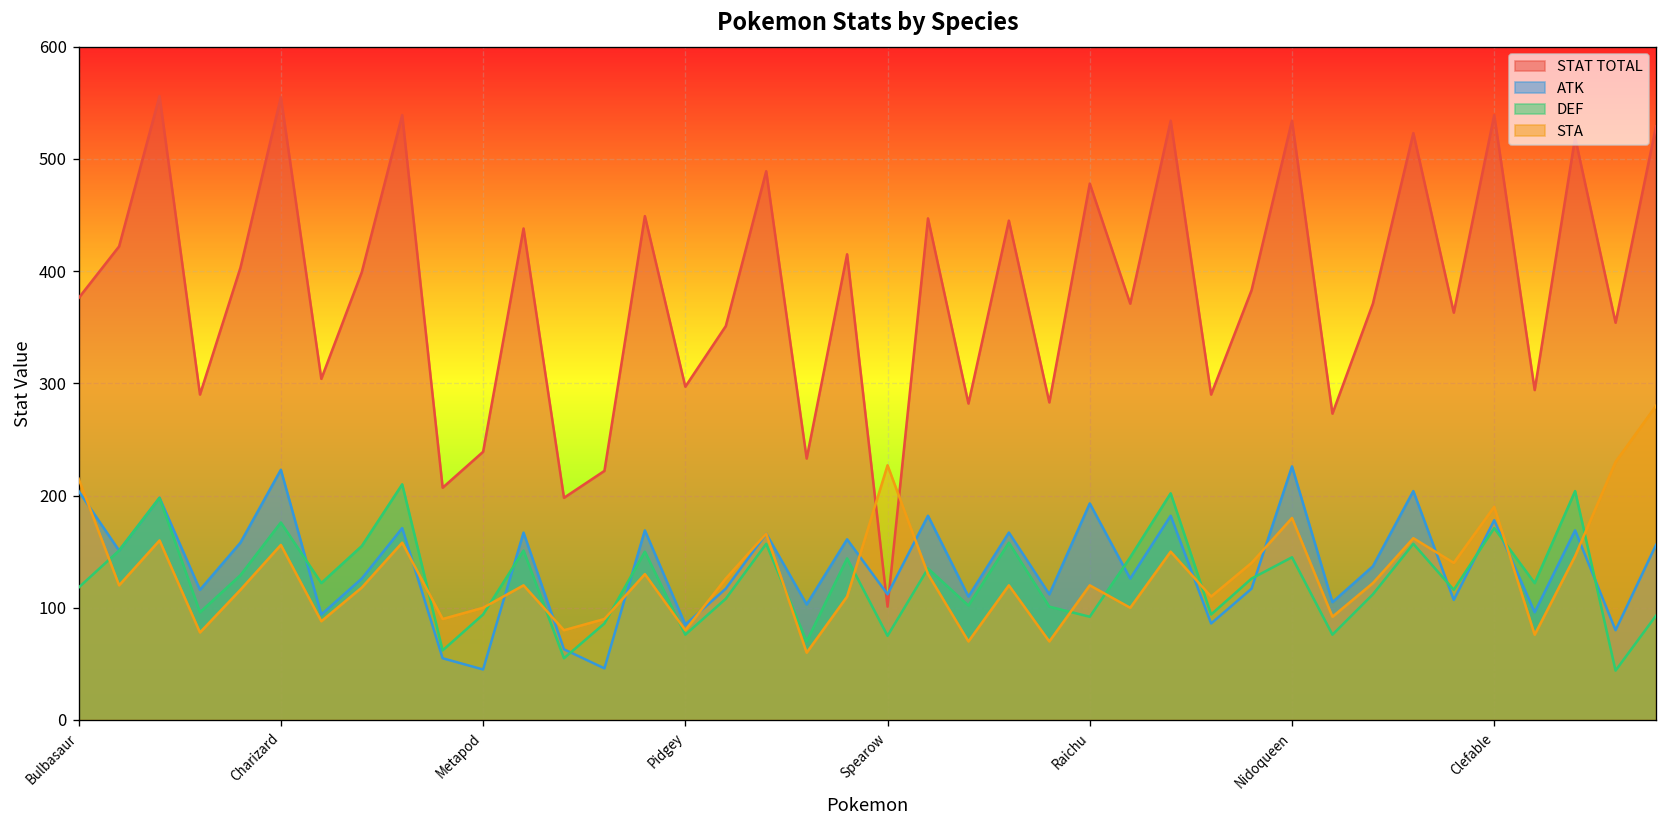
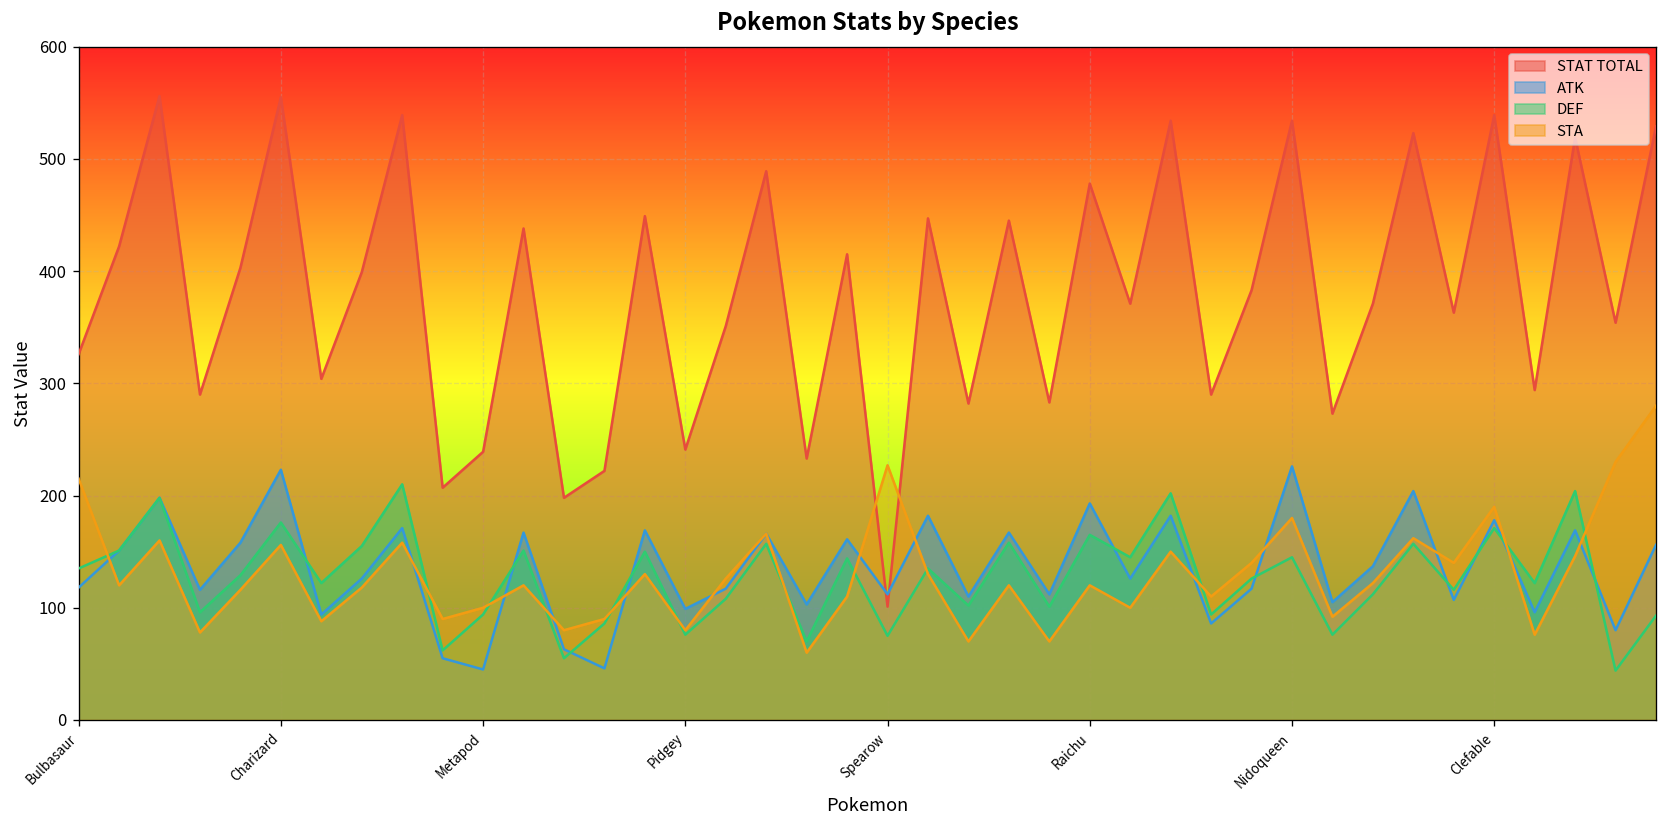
  {
    "STAT TOTAL": {
-     "Bulbasaur": 380,
+     "Bulbasaur": 330,
      "Charizard": 560,
      "Metapod": 240,
-     "Pidgey": 300,
+     "Pidgey": 240,
      "Spearow": 100,
      "Raichu": 480,
      "Nidoqueen": 530,
      "Clefable": 540
    },
    "ATK": {
-     "Bulbasaur": 200,
+     "Bulbasaur": 120,
      "Charizard": 220,
      "Metapod": 50,
-     "Pidgey": 90,
+     "Pidgey": 100,
      "Spearow": 110,
      "Raichu": 190,
      "Nidoqueen": 230,
      "Clefable": 180
    },
    "DEF": {
-     "Bulbasaur": 120,
+     "Bulbasaur": 140,
      "Charizard": 180,
      "Metapod": 90,
      "Pidgey": 80,
      "Spearow": 80,
-     "Raichu": 90,
+     "Raichu": 170,
      "Nidoqueen": 150,
      "Clefable": 170
    },
    "STA": {
      "Bulbasaur": 220,
      "Charizard": 160,
      "Metapod": 100,
      "Pidgey": 80,
      "Spearow": 230,
      "Raichu": 120,
      "Nidoqueen": 180,
      "Clefable": 190
    }
  }
